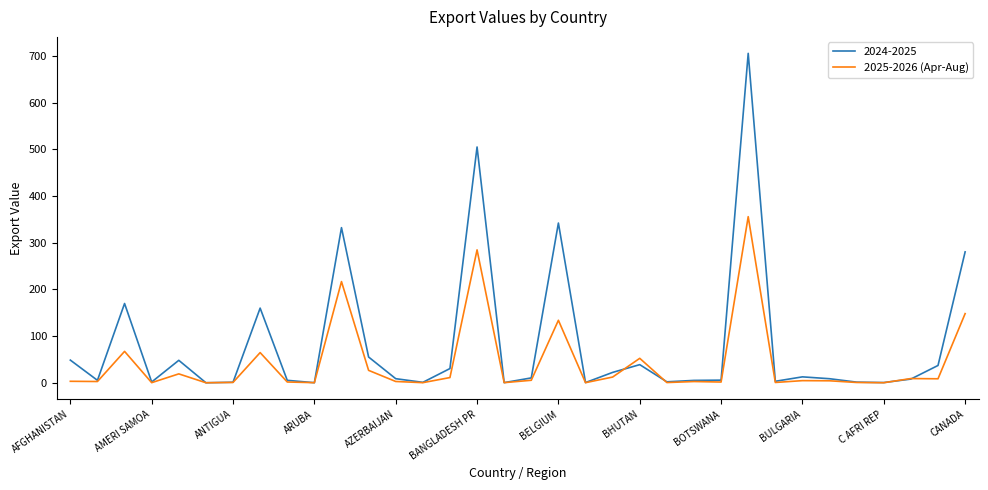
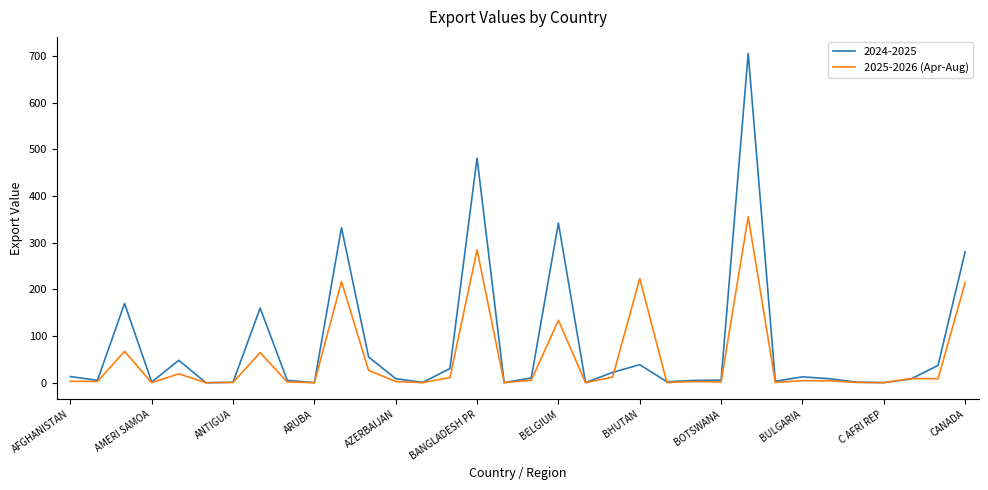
  {
    "2024-2025": {
-     "AFGHANISTAN": 50,
+     "AFGHANISTAN": 10,
      "AZERBAIJAN": 10,
-     "BANGLADESH PR": 510,
+     "BANGLADESH PR": 480,
      "BELGIUM": 340,
      "BHUTAN": 40,
      "BULGARIA": 10,
      "CANADA": 280
    },
    "2025-2026 (Apr-Aug)": {
      "AFGHANISTAN": 0,
      "AZERBAIJAN": 0,
      "BANGLADESH PR": 280,
      "BELGIUM": 130,
-     "BHUTAN": 50,
+     "BHUTAN": 220,
      "BULGARIA": 0,
-     "CANADA": 150
+     "CANADA": 210
    }
  }
